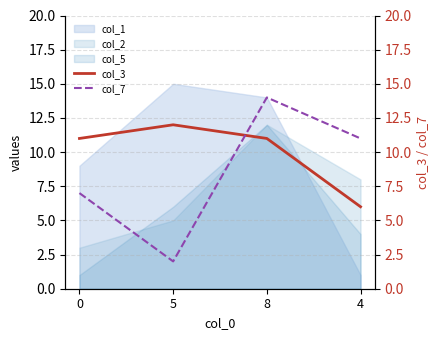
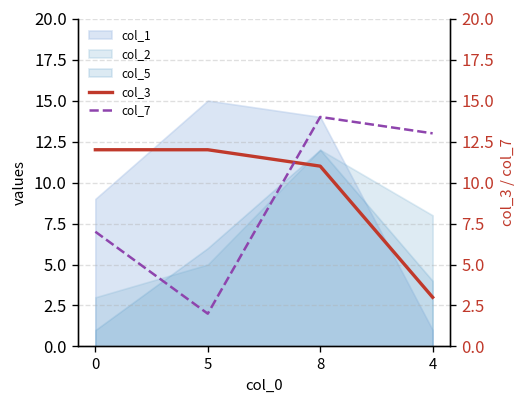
  {
    "col_3": {
-     "0": 11,
+     "0": 12,
      "5": 12,
      "8": 11,
-     "4": 6
+     "4": 3
    },
    "col_7": {
      "0": 7,
      "5": 2,
      "8": 14,
-     "4": 11
+     "4": 13
    }
  }
